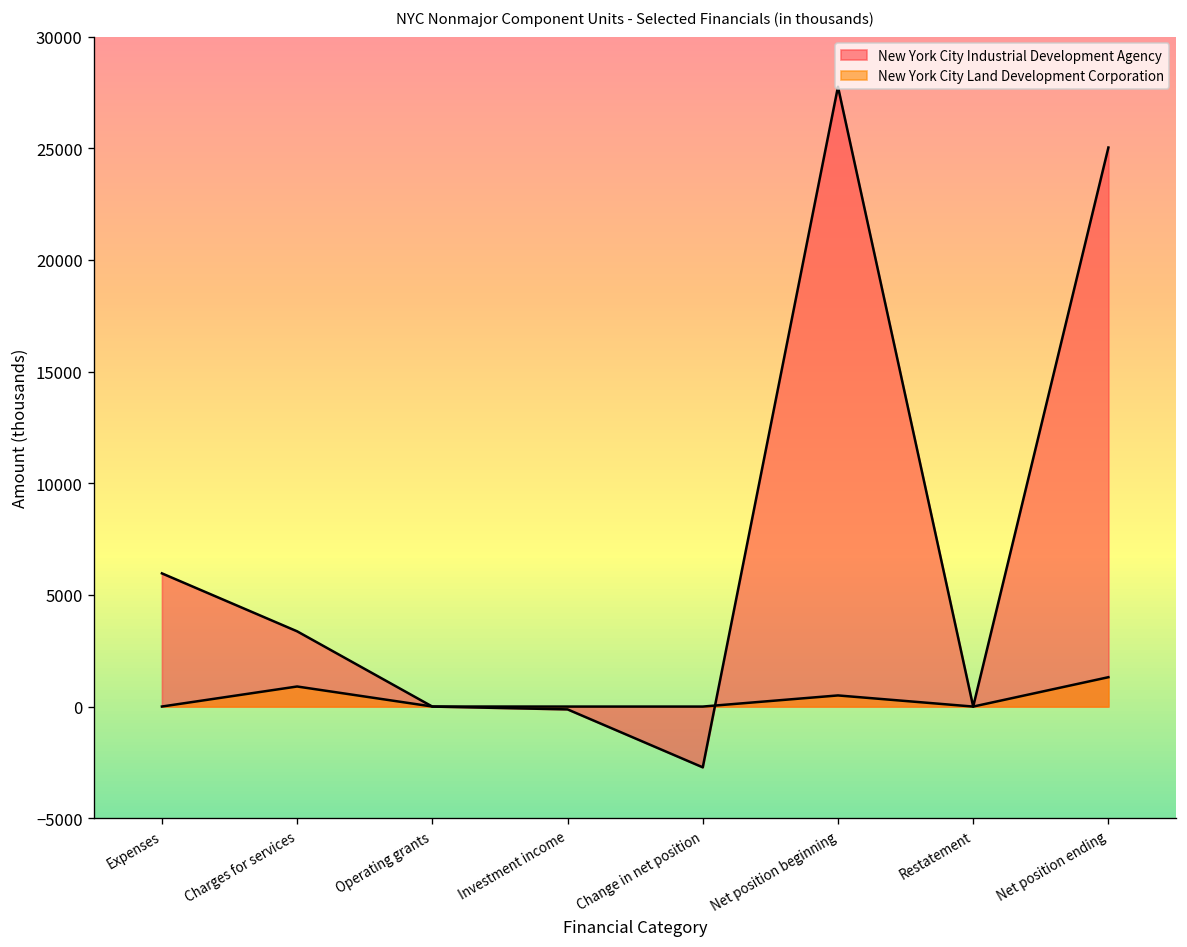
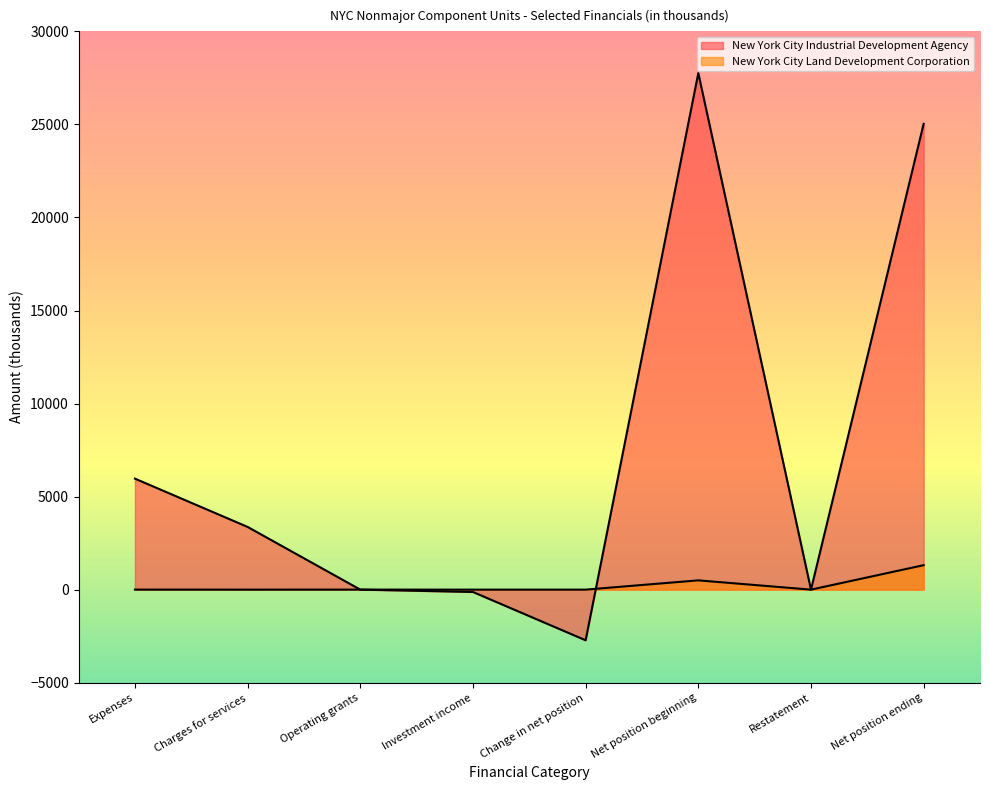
  {
    "New York City Land Development Corporation": {
      "Expenses": 0,
-     "Charges for services": 900,
+     "Charges for services": 0,
      "Net position beginning": 500,
      "Net position ending": 1300
    }
  }
